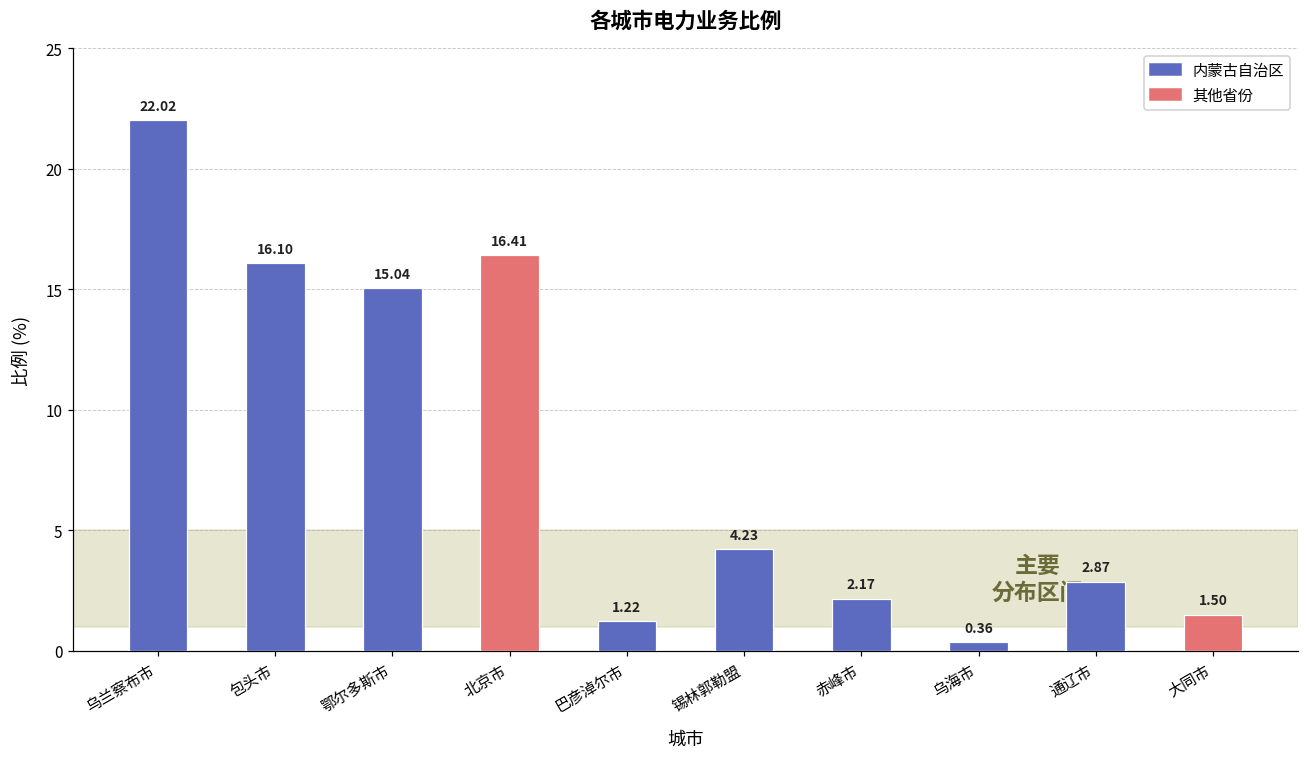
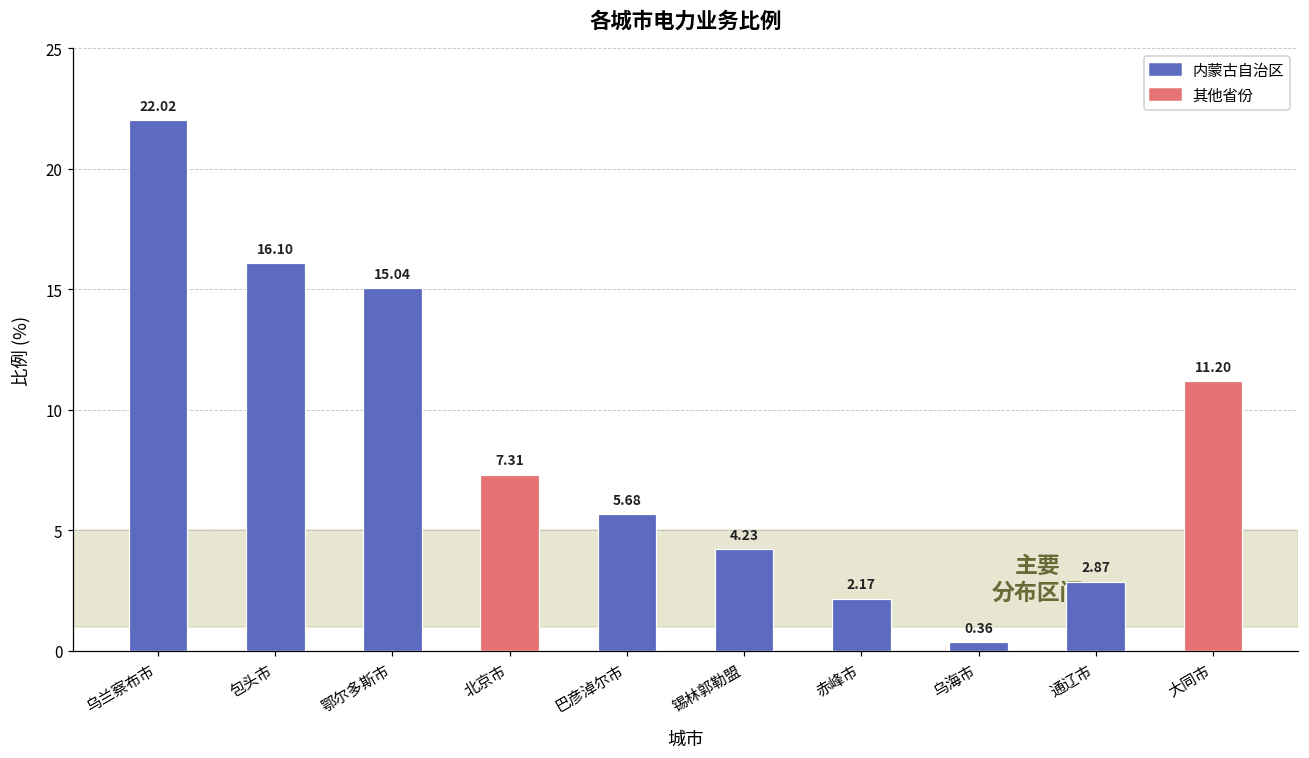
  {
    "乌兰察布市": 22.02,
    "包头市": 16.10,
    "鄂尔多斯市": 15.04,
-   "北京市": 16.41,
-   "巴彦淖尔市": 1.22,
+   "北京市": 7.31,
+   "巴彦淖尔市": 5.68,
    "锡林郭勒盟": 4.23,
    "赤峰市": 2.17,
    "乌海市": 0.36,
    "通辽市": 2.87,
-   "大同市": 1.50
+   "大同市": 11.20
  }
